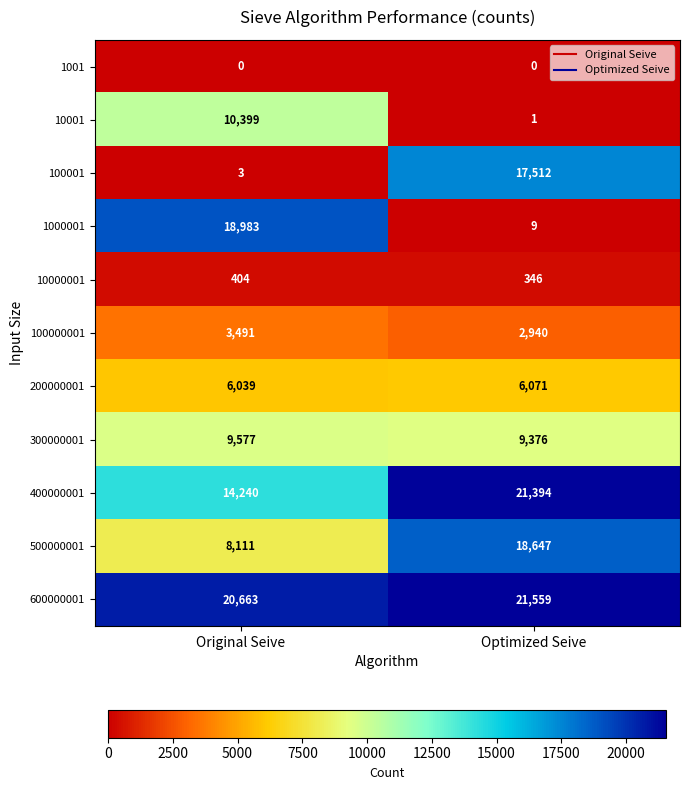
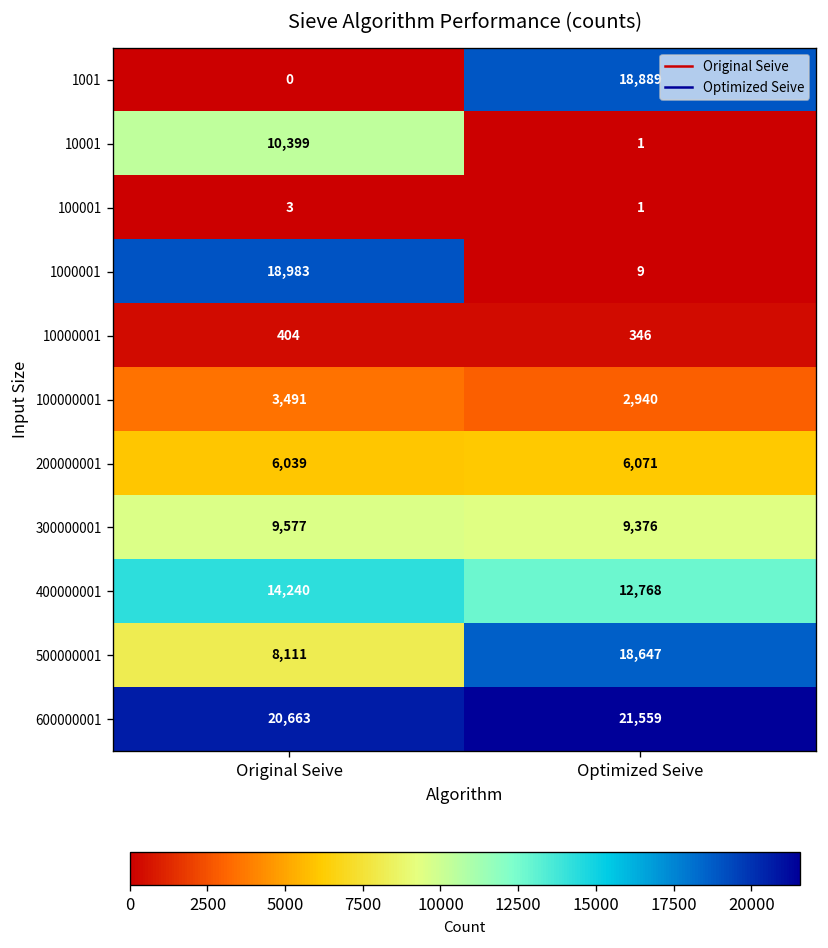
  {
    "1001": {
      "Original Seive": "0",
-     "Optimized Seive": "0"
+     "Optimized Seive": "18,889"
    },
    "10001": {
      "Original Seive": "10,399",
      "Optimized Seive": "1"
    },
    "100001": {
      "Original Seive": "3",
-     "Optimized Seive": "17,512"
+     "Optimized Seive": "1"
    },
    "1000001": {
      "Original Seive": "18,983",
      "Optimized Seive": "9"
    },
    "10000001": {
      "Original Seive": "404",
      "Optimized Seive": "346"
    },
    "100000001": {
      "Original Seive": "3,491",
      "Optimized Seive": "2,940"
    },
    "200000001": {
      "Original Seive": "6,039",
      "Optimized Seive": "6,071"
    },
    "300000001": {
      "Original Seive": "9,577",
      "Optimized Seive": "9,376"
    },
    "400000001": {
      "Original Seive": "14,240",
-     "Optimized Seive": "21,394"
+     "Optimized Seive": "12,768"
    },
    "500000001": {
      "Original Seive": "8,111",
      "Optimized Seive": "18,647"
    },
    "600000001": {
      "Original Seive": "20,663",
      "Optimized Seive": "21,559"
    }
  }
